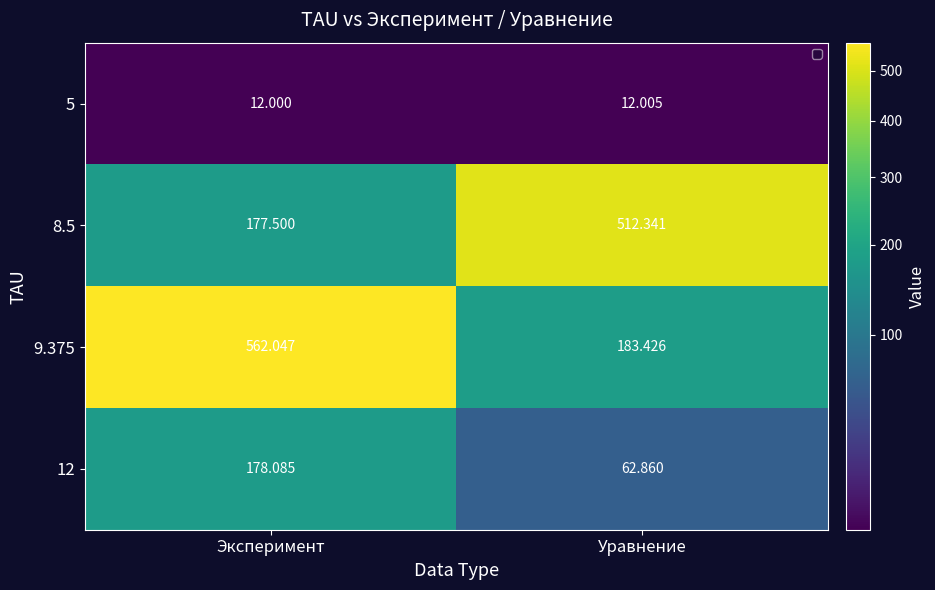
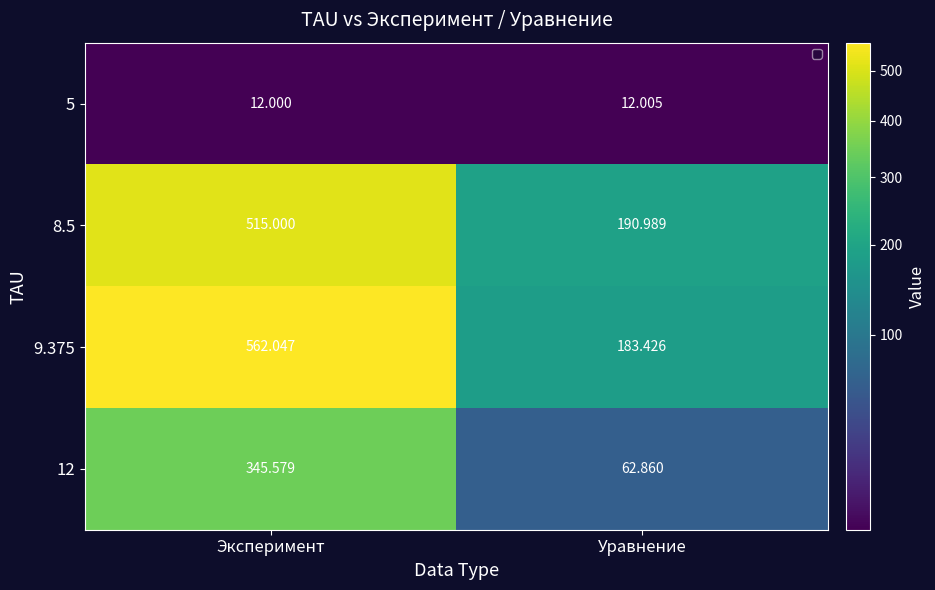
  {
    "5": {
      "Эксперимент": 12.000,
      "Уравнение": 12.005
    },
    "8.5": {
-     "Эксперимент": 177.500,
-     "Уравнение": 512.341
+     "Эксперимент": 515.000,
+     "Уравнение": 190.989
    },
    "9.375": {
      "Эксперимент": 562.047,
      "Уравнение": 183.426
    },
    "12": {
-     "Эксперимент": 178.085,
+     "Эксперимент": 345.579,
      "Уравнение": 62.860
    }
  }
